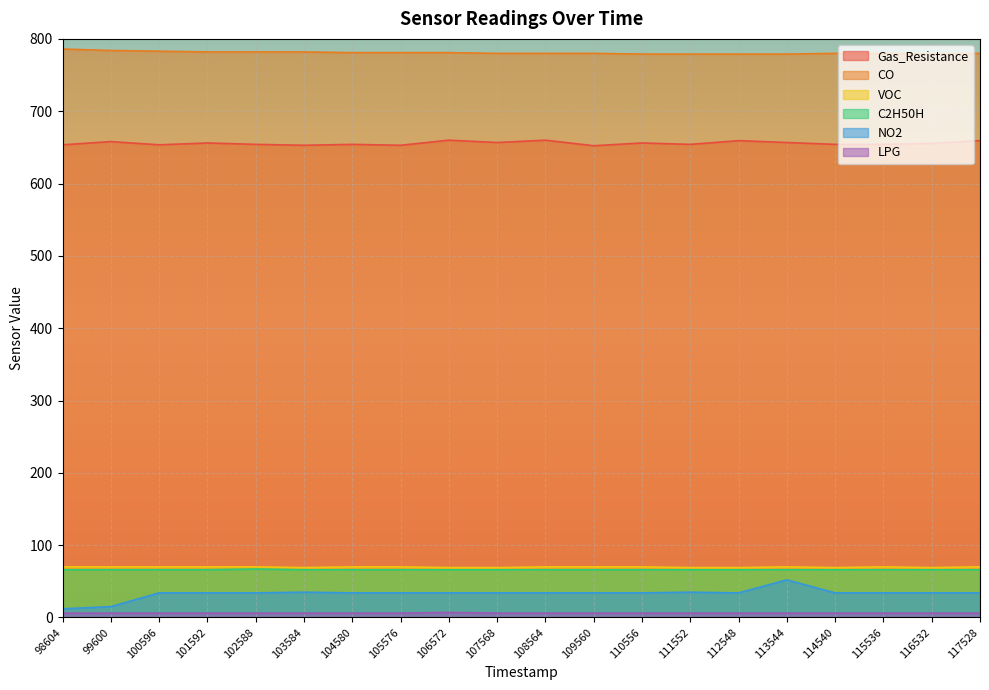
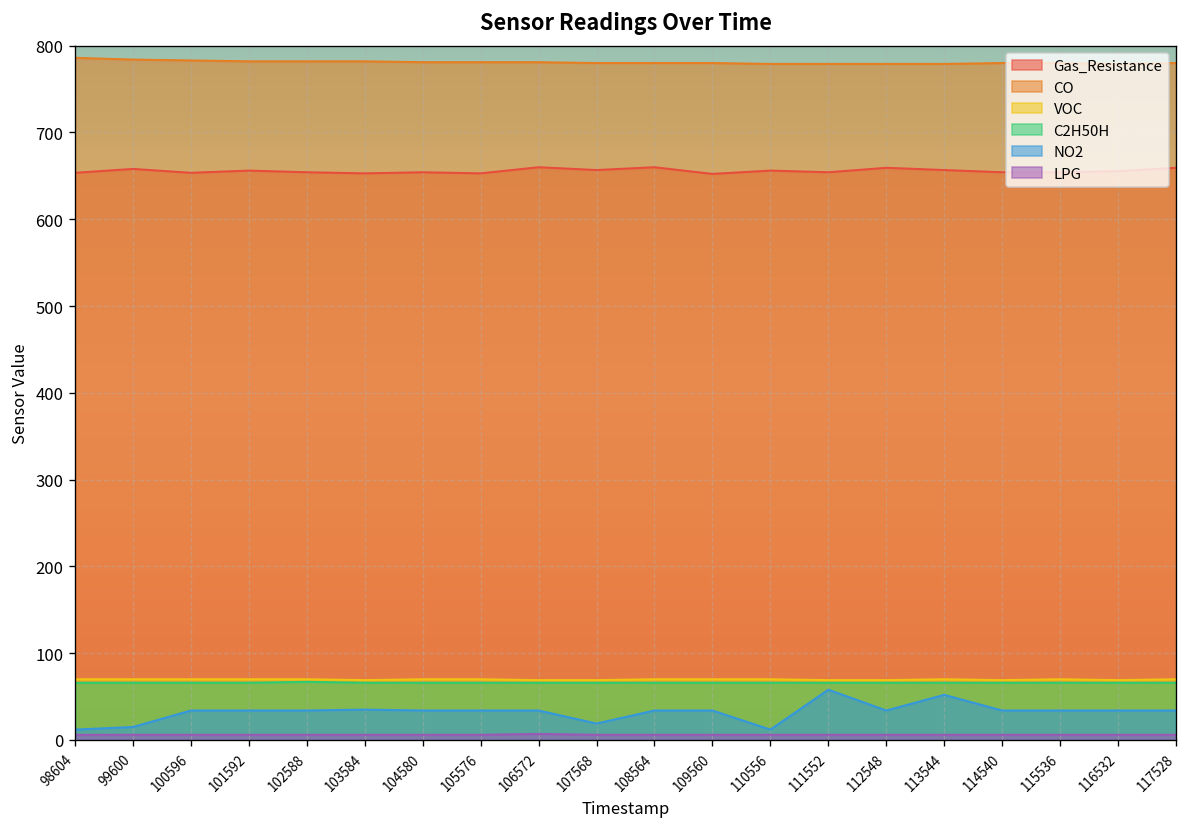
  {
    "VOC": {
      "98604": 70,
      "99600": 70,
      "100596": 70,
      "101592": 70,
      "104580": 70,
      "105576": 70,
      "108564": 70,
      "109560": 70,
      "110556": 70,
      "113544": 70,
      "115536": 70,
      "117528": 70
    },
    "C2H50H": {
      "98604": 70,
      "99600": 70,
      "100596": 70,
      "101592": 70,
      "104580": 70,
      "105576": 70,
      "108564": 70,
      "109560": 70,
      "110556": 70,
      "113544": 70,
      "115536": 70,
      "117528": 70
    },
    "NO2": {
      "98604": 10,
      "99600": 20,
      "100596": 30,
      "101592": 30,
      "102588": 30,
      "103584": 40,
      "104580": 30,
      "105576": 30,
      "106572": 30,
-     "107568": 30,
+     "107568": 20,
      "108564": 30,
      "109560": 30,
-     "110556": 30,
-     "111552": 40,
+     "110556": 10,
+     "111552": 60,
      "112548": 30,
      "113544": 50,
      "114540": 30,
      "115536": 30,
      "116532": 30,
      "117528": 30
    },
    "LPG": {
      "98604": 10,
      "99600": 10,
      "100596": 10,
      "101592": 10,
      "102588": 10,
      "103584": 10,
      "104580": 10,
      "105576": 10,
      "106572": 10,
      "107568": 10,
      "108564": 10,
      "109560": 10,
      "110556": 10,
      "111552": 10,
      "112548": 10,
      "113544": 10,
      "114540": 10,
      "115536": 10,
      "116532": 10,
      "117528": 10
    }
  }
